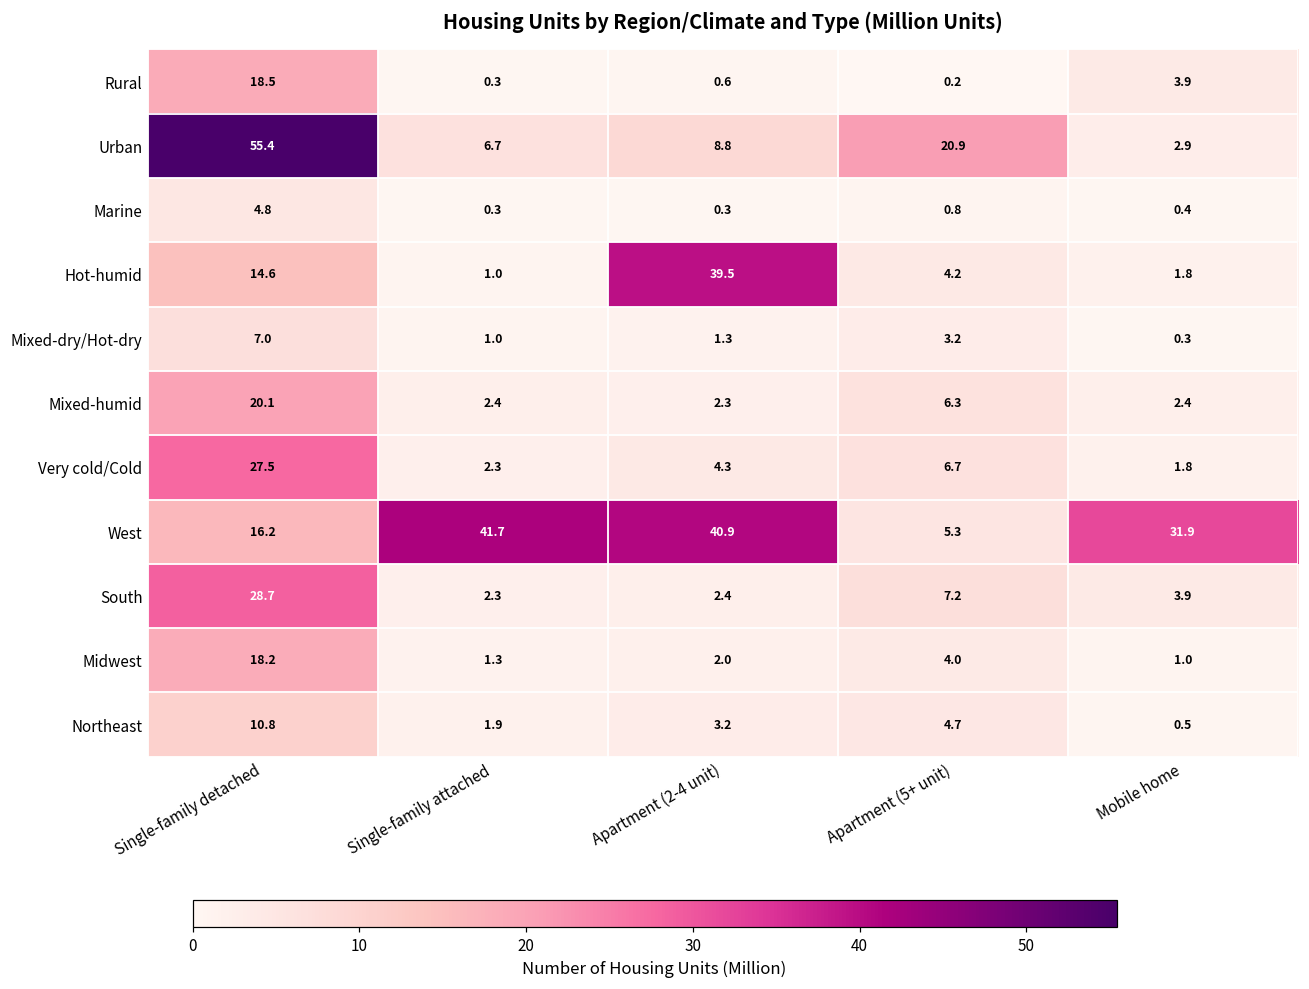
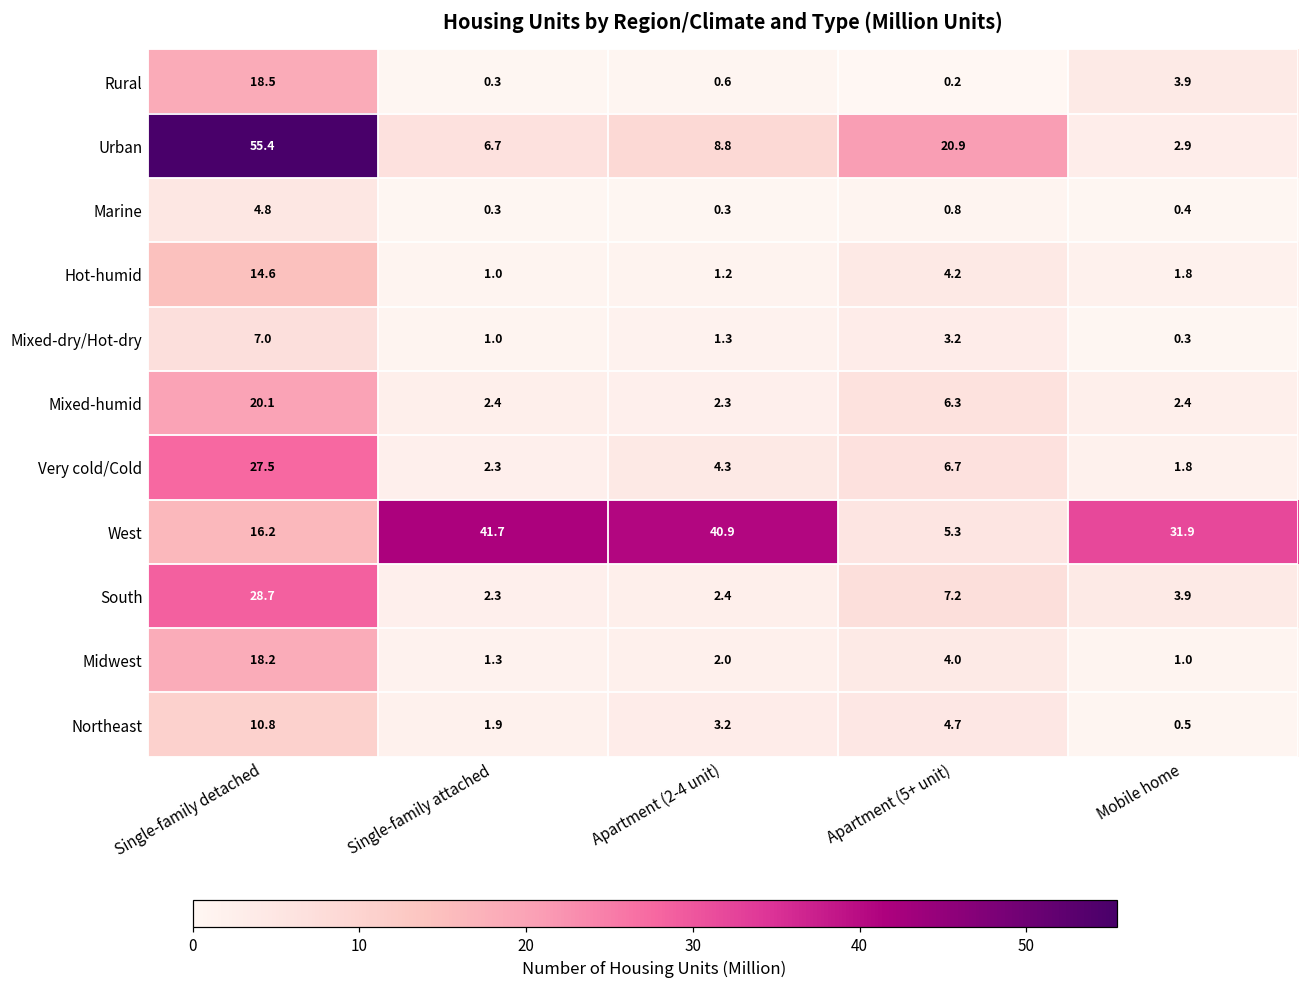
  {
    "Rural": {
      "Single-family detached": 18.5,
      "Single-family attached": 0.3,
      "Apartment (2-4 unit)": 0.6,
      "Apartment (5+ unit)": 0.2,
      "Mobile home": 3.9
    },
    "Urban": {
      "Single-family detached": 55.4,
      "Single-family attached": 6.7,
      "Apartment (2-4 unit)": 8.8,
      "Apartment (5+ unit)": 20.9,
      "Mobile home": 2.9
    },
    "Marine": {
      "Single-family detached": 4.8,
      "Single-family attached": 0.3,
      "Apartment (2-4 unit)": 0.3,
      "Apartment (5+ unit)": 0.8,
      "Mobile home": 0.4
    },
    "Hot-humid": {
      "Single-family detached": 14.6,
      "Single-family attached": 1.0,
-     "Apartment (2-4 unit)": 39.5,
+     "Apartment (2-4 unit)": 1.2,
      "Apartment (5+ unit)": 4.2,
      "Mobile home": 1.8
    },
    "Mixed-dry/Hot-dry": {
      "Single-family detached": 7.0,
      "Single-family attached": 1.0,
      "Apartment (2-4 unit)": 1.3,
      "Apartment (5+ unit)": 3.2,
      "Mobile home": 0.3
    },
    "Mixed-humid": {
      "Single-family detached": 20.1,
      "Single-family attached": 2.4,
      "Apartment (2-4 unit)": 2.3,
      "Apartment (5+ unit)": 6.3,
      "Mobile home": 2.4
    },
    "Very cold/Cold": {
      "Single-family detached": 27.5,
      "Single-family attached": 2.3,
      "Apartment (2-4 unit)": 4.3,
      "Apartment (5+ unit)": 6.7,
      "Mobile home": 1.8
    },
    "West": {
      "Single-family detached": 16.2,
      "Single-family attached": 41.7,
      "Apartment (2-4 unit)": 40.9,
      "Apartment (5+ unit)": 5.3,
      "Mobile home": 31.9
    },
    "South": {
      "Single-family detached": 28.7,
      "Single-family attached": 2.3,
      "Apartment (2-4 unit)": 2.4,
      "Apartment (5+ unit)": 7.2,
      "Mobile home": 3.9
    },
    "Midwest": {
      "Single-family detached": 18.2,
      "Single-family attached": 1.3,
      "Apartment (2-4 unit)": 2.0,
      "Apartment (5+ unit)": 4.0,
      "Mobile home": 1.0
    },
    "Northeast": {
      "Single-family detached": 10.8,
      "Single-family attached": 1.9,
      "Apartment (2-4 unit)": 3.2,
      "Apartment (5+ unit)": 4.7,
      "Mobile home": 0.5
    }
  }
